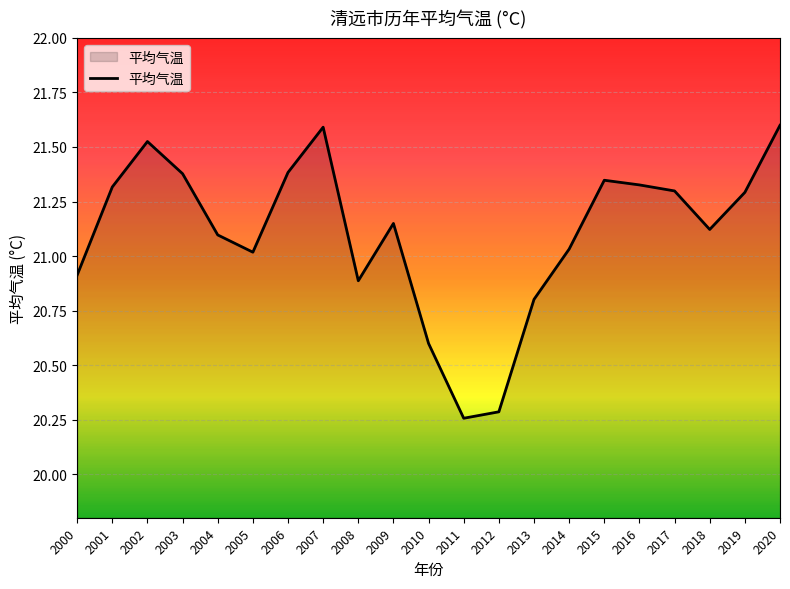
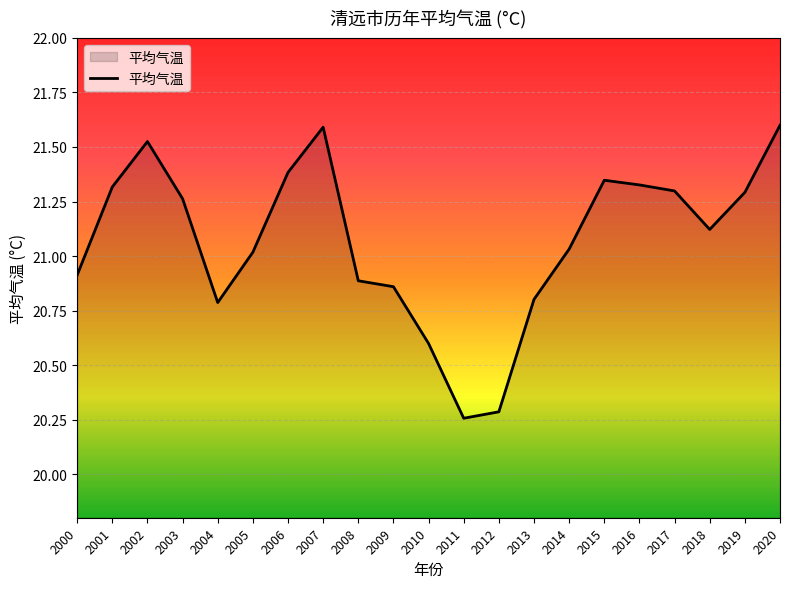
  {
    "2000": 20.91,
    "2001": 21.32,
    "2002": 21.53,
-   "2003": 21.38,
-   "2004": 21.10,
+   "2003": 21.26,
+   "2004": 20.79,
    "2005": 21.02,
    "2006": 21.38,
    "2007": 21.59,
    "2008": 20.89,
-   "2009": 21.15,
+   "2009": 20.86,
    "2010": 20.60,
    "2011": 20.26,
    "2012": 20.29,
    "2013": 20.80,
    "2014": 21.03,
    "2015": 21.35,
    "2016": 21.33,
    "2017": 21.30,
    "2018": 21.12,
    "2019": 21.29,
    "2020": 21.60
  }
